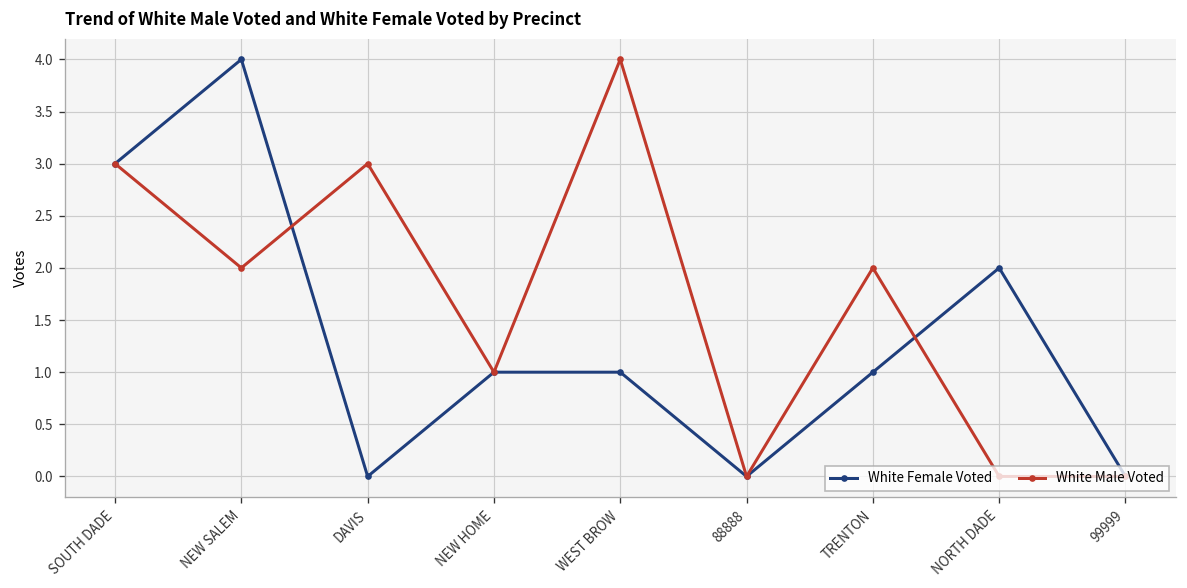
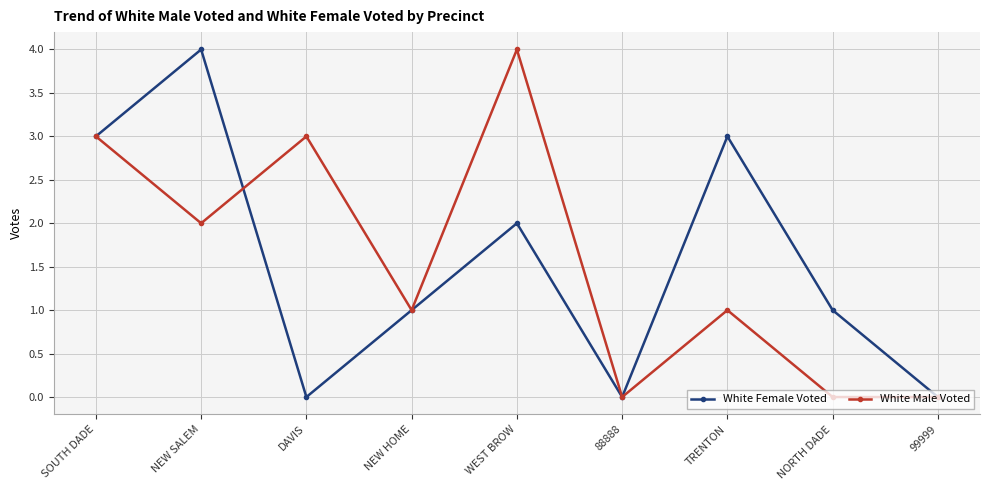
  {
    "White Female Voted": {
      "NEW SALEM": 4,
      "DAVIS": 0,
-     "WEST BROW": 1,
-     "TRENTON": 1,
-     "NORTH DADE": 2
+     "WEST BROW": 2,
+     "TRENTON": 3,
+     "NORTH DADE": 1
    },
    "White Male Voted": {
      "NEW SALEM": 2,
      "DAVIS": 3,
      "WEST BROW": 4,
-     "TRENTON": 2
+     "TRENTON": 1
    }
  }
